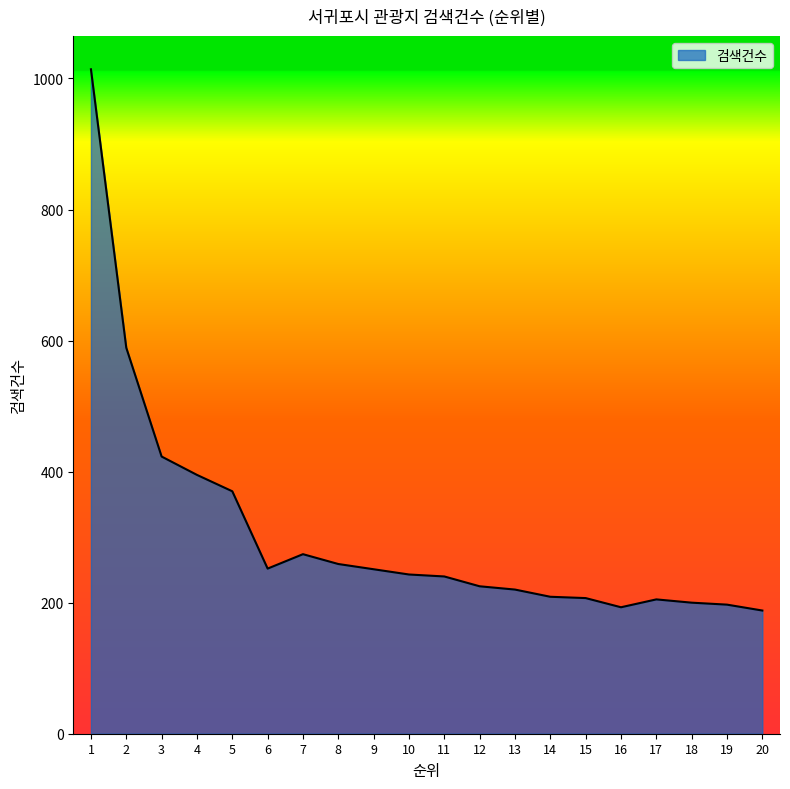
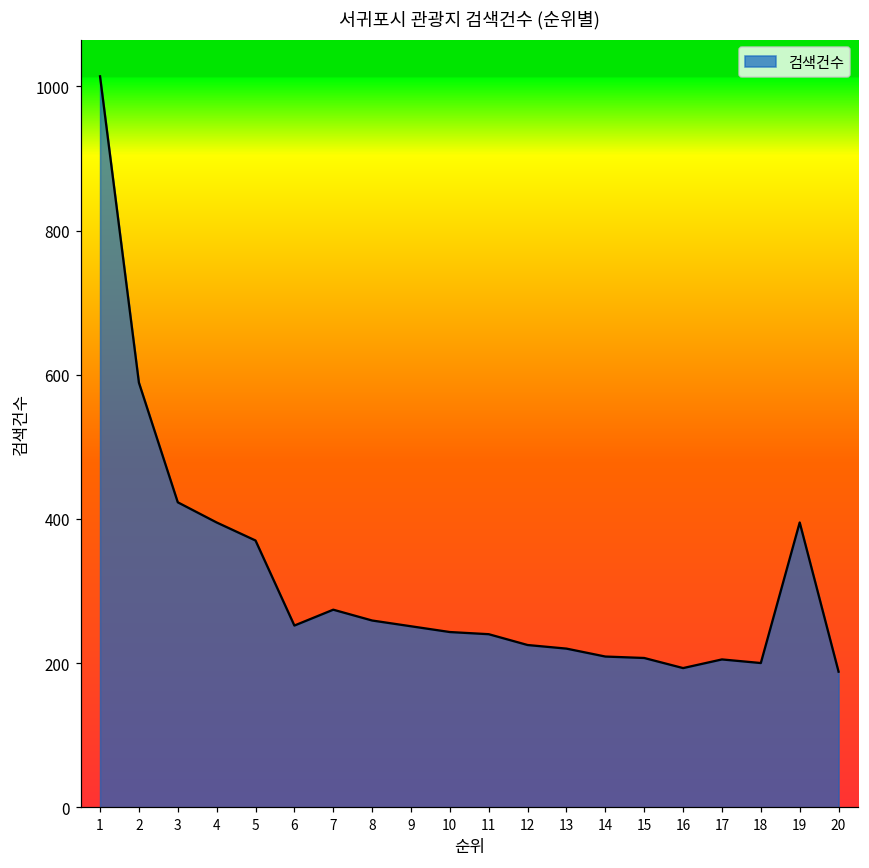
  {
    "1": 1010,
    "2": 590,
    "3": 420,
    "4": 400,
    "5": 370,
    "6": 250,
    "7": 270,
    "8": 260,
    "9": 250,
    "10": 240,
    "11": 240,
    "12": 230,
    "13": 220,
    "14": 210,
    "15": 210,
    "16": 190,
    "17": 210,
    "18": 200,
-   "19": 200,
+   "19": 400,
    "20": 190
  }
